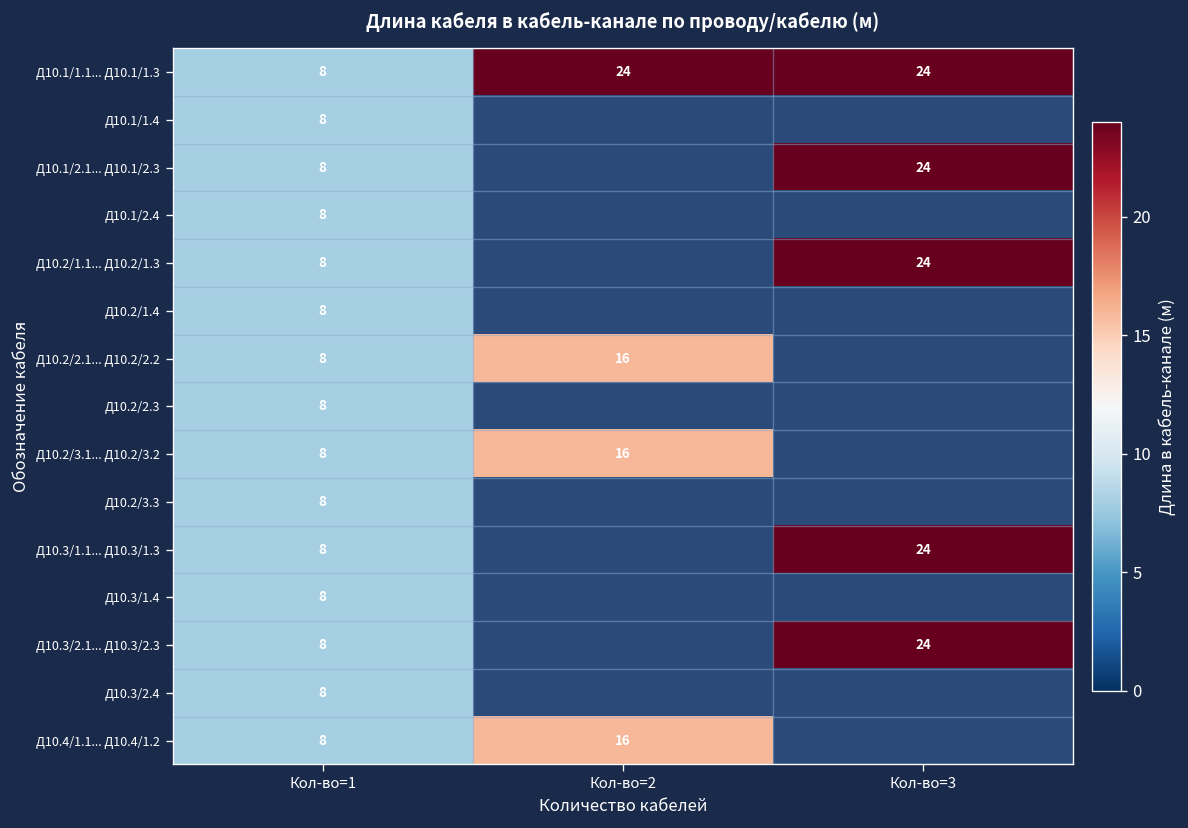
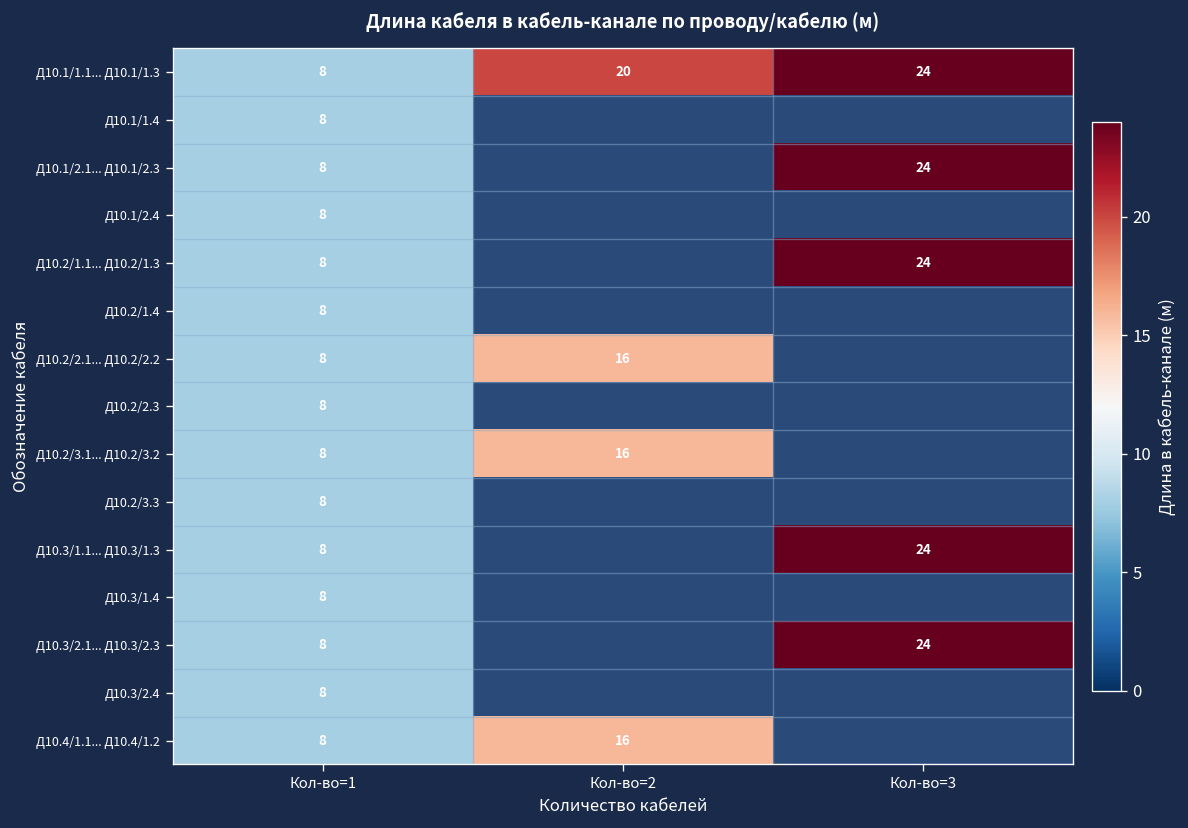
  {
    "Д10.1/1.1... Д10.1/1.3": {
      "Кол-во=1": 8,
-     "Кол-во=2": 24,
+     "Кол-во=2": 20,
      "Кол-во=3": 24
    },
    "Д10.1/1.4": {
      "Кол-во=1": 8
    },
    "Д10.1/2.1... Д10.1/2.3": {
      "Кол-во=1": 8,
      "Кол-во=3": 24
    },
    "Д10.1/2.4": {
      "Кол-во=1": 8
    },
    "Д10.2/1.1... Д10.2/1.3": {
      "Кол-во=1": 8,
      "Кол-во=3": 24
    },
    "Д10.2/1.4": {
      "Кол-во=1": 8
    },
    "Д10.2/2.1... Д10.2/2.2": {
      "Кол-во=1": 8,
      "Кол-во=2": 16
    },
    "Д10.2/2.3": {
      "Кол-во=1": 8
    },
    "Д10.2/3.1... Д10.2/3.2": {
      "Кол-во=1": 8,
      "Кол-во=2": 16
    },
    "Д10.2/3.3": {
      "Кол-во=1": 8
    },
    "Д10.3/1.1... Д10.3/1.3": {
      "Кол-во=1": 8,
      "Кол-во=3": 24
    },
    "Д10.3/1.4": {
      "Кол-во=1": 8
    },
    "Д10.3/2.1... Д10.3/2.3": {
      "Кол-во=1": 8,
      "Кол-во=3": 24
    },
    "Д10.3/2.4": {
      "Кол-во=1": 8
    },
    "Д10.4/1.1... Д10.4/1.2": {
      "Кол-во=1": 8,
      "Кол-во=2": 16
    }
  }
